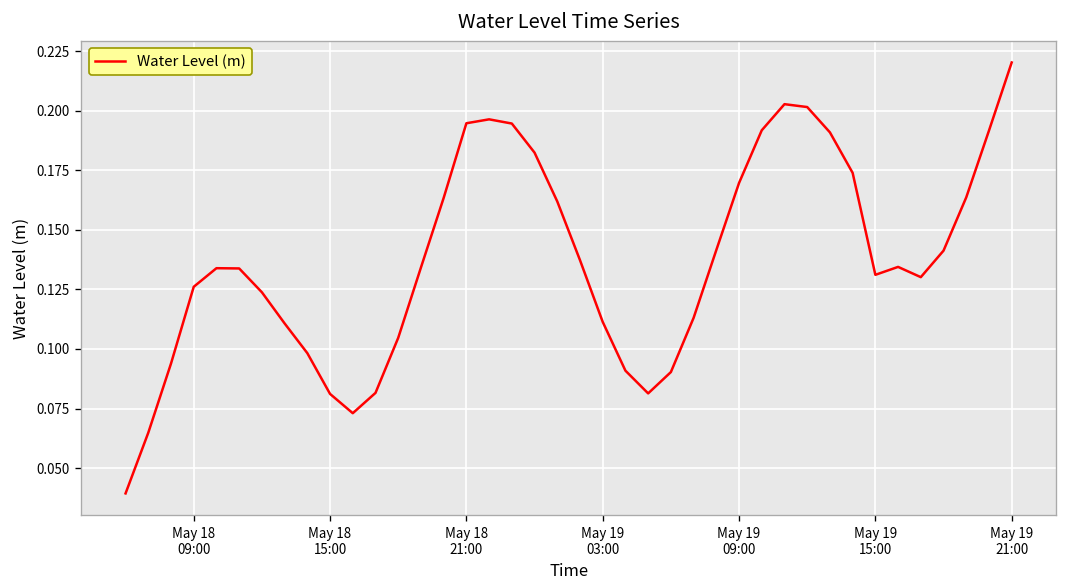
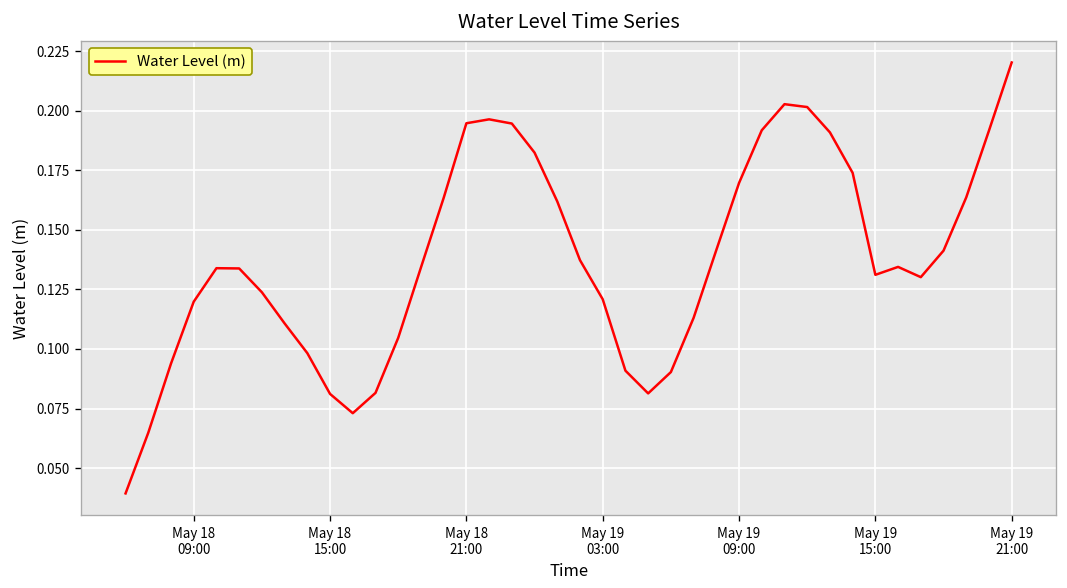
  {
-   "May 18 09:00": 0.126,
+   "May 18 09:00": 0.120,
    "May 18 15:00": 0.081,
    "May 18 21:00": 0.195,
-   "May 19 03:00": 0.111,
+   "May 19 03:00": 0.121,
    "May 19 09:00": 0.170,
    "May 19 15:00": 0.131,
    "May 19 21:00": 0.220
  }
